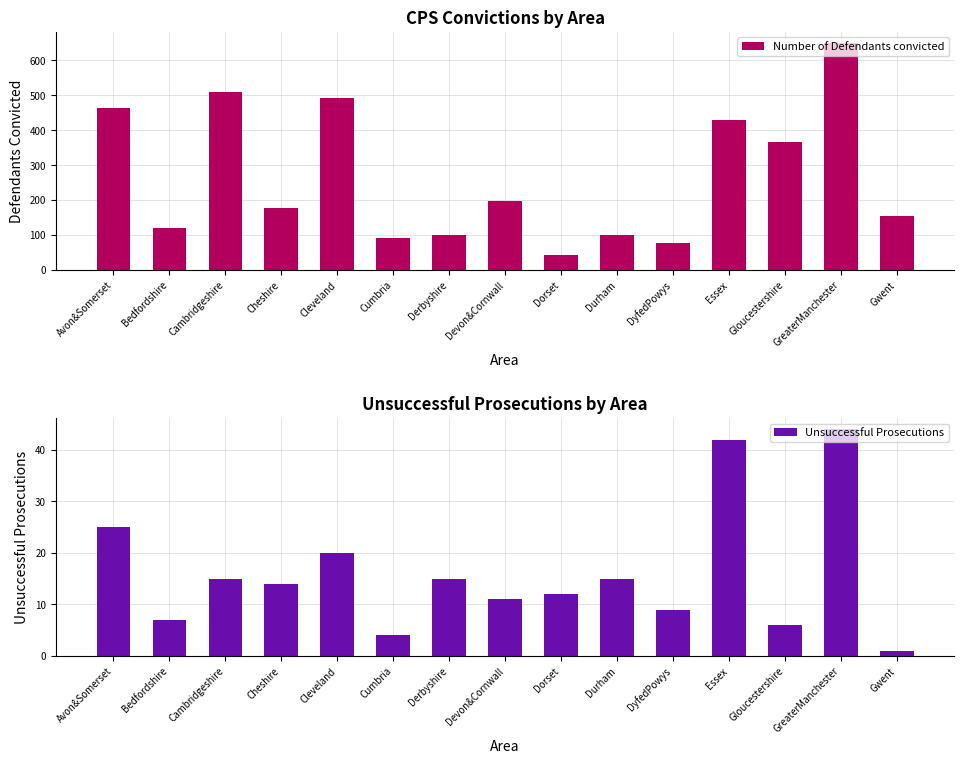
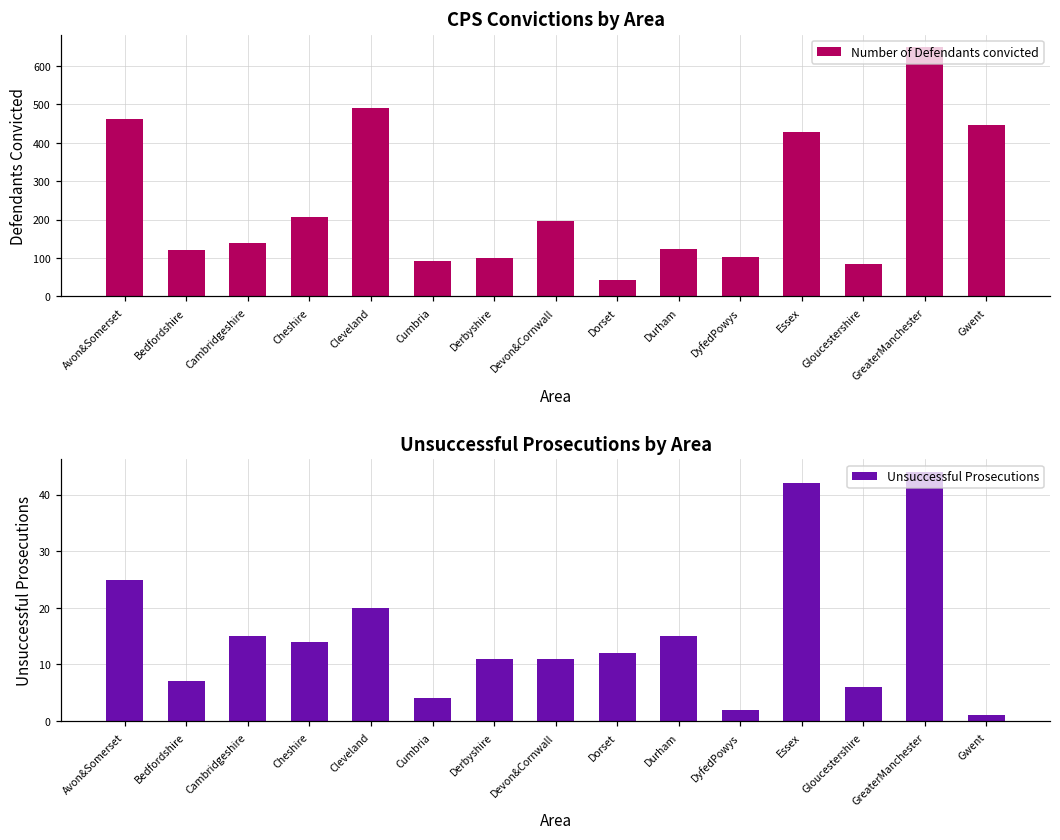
  {
    "CPS Convictions by Area": {
      "Avon&Somerset": 460,
      "Bedfordshire": 120,
-     "Cambridgeshire": 510,
-     "Cheshire": 180,
+     "Cambridgeshire": 140,
+     "Cheshire": 210,
      "Cleveland": 490,
      "Cumbria": 90,
      "Derbyshire": 100,
      "Devon&Cornwall": 200,
      "Dorset": 40,
-     "Durham": 100,
-     "DyfedPowys": 80,
+     "Durham": 120,
+     "DyfedPowys": 100,
      "Essex": 430,
-     "Gloucestershire": 370,
-     "Gwent": 150
+     "Gloucestershire": 90,
+     "Gwent": 450
    },
    "Unsuccessful Prosecutions by Area": {
      "Avon&Somerset": 25,
      "Bedfordshire": 7,
      "Cambridgeshire": 15,
      "Cheshire": 14,
      "Cleveland": 20,
      "Cumbria": 4,
-     "Derbyshire": 15,
+     "Derbyshire": 11,
      "Devon&Cornwall": 11,
      "Dorset": 12,
      "Durham": 15,
-     "DyfedPowys": 9,
+     "DyfedPowys": 2,
      "Essex": 42,
      "Gloucestershire": 6,
      "Gwent": 1
    }
  }
